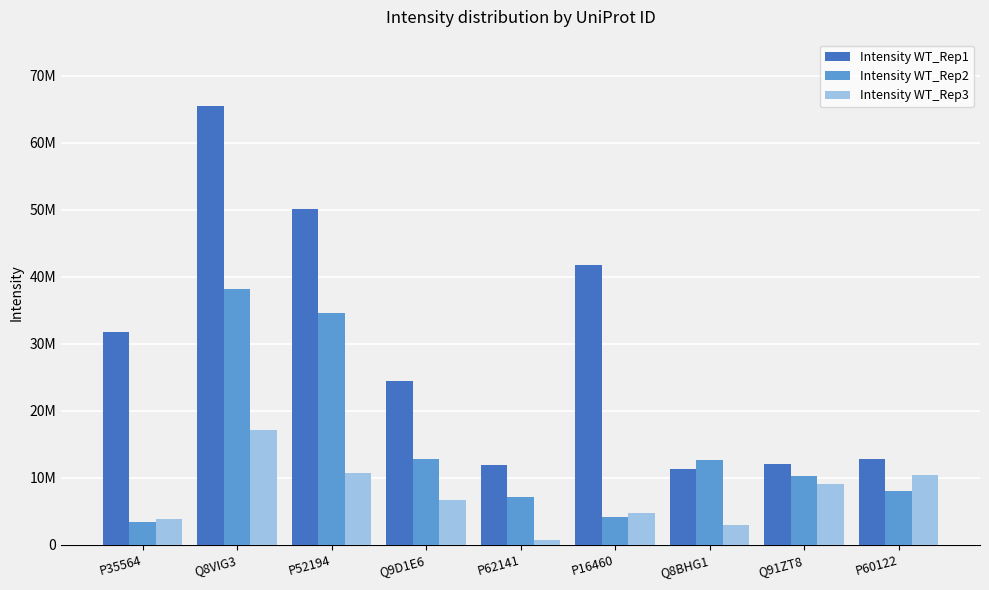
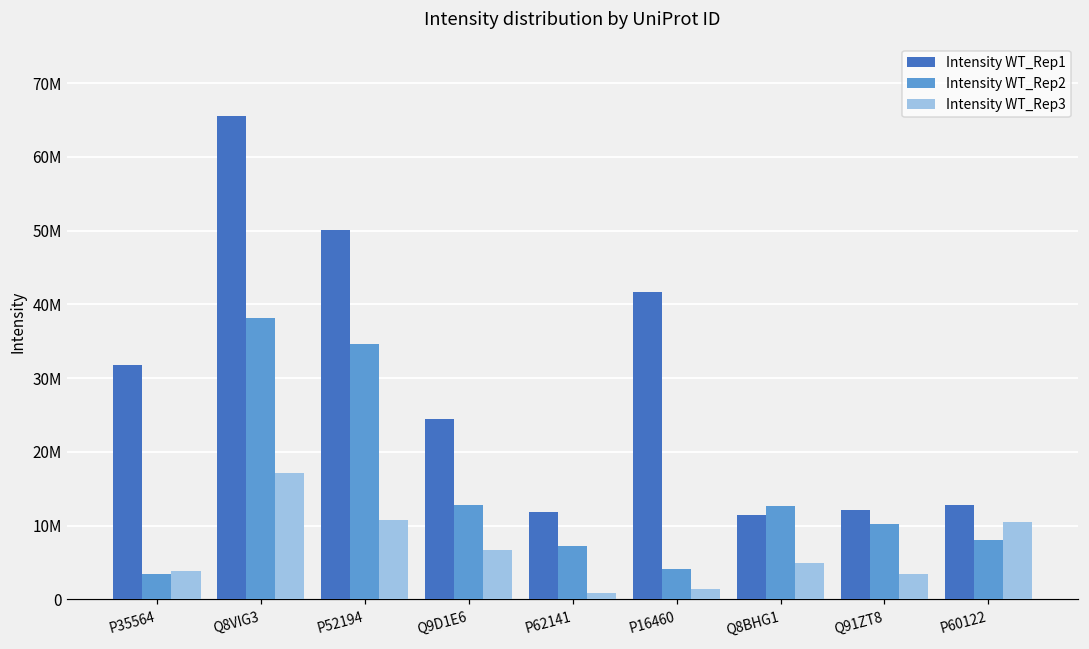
  {
    "Intensity WT_Rep3": {
      "P35564": 4000000,
      "Q8VIG3": 17000000,
      "P52194": 11000000,
      "Q9D1E6": 7000000,
      "P62141": 1000000,
-     "P16460": 5000000,
-     "Q8BHG1": 3000000,
-     "Q91ZT8": 9000000,
+     "P16460": 1000000,
+     "Q8BHG1": 5000000,
+     "Q91ZT8": 3000000,
      "P60122": 10000000
    }
  }
